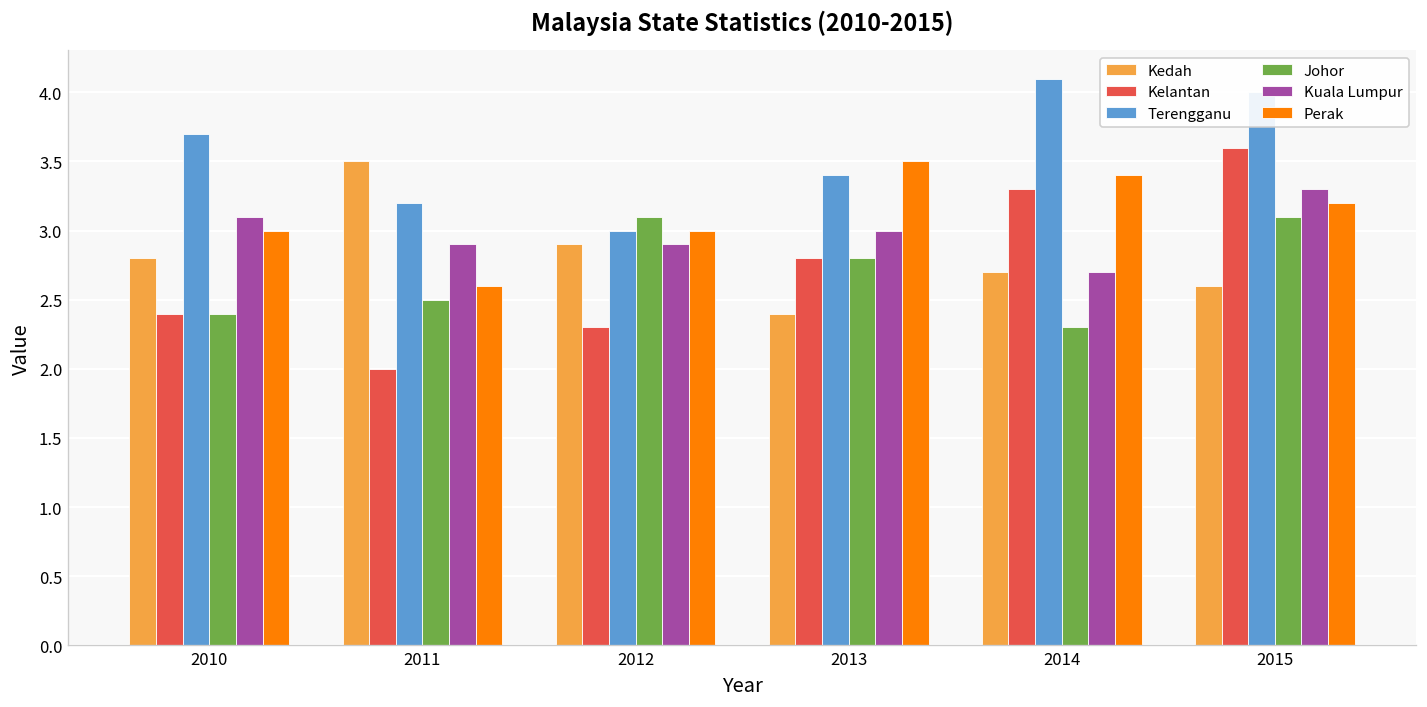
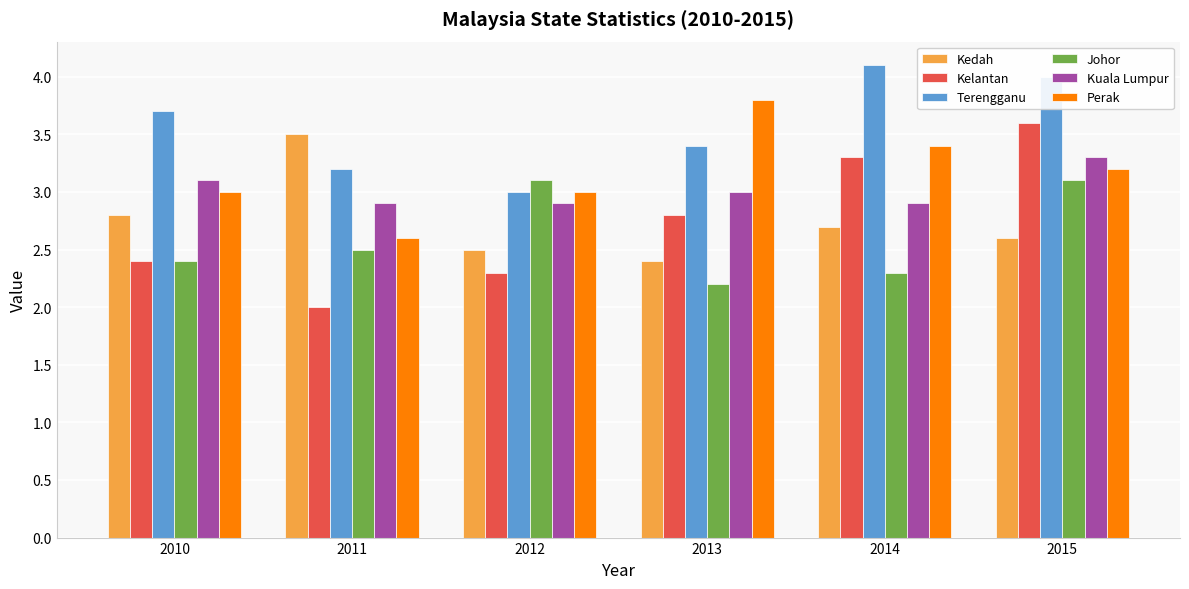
  {
    "Kedah": {
      "2010": 2.8,
      "2011": 3.5,
-     "2012": 2.9,
+     "2012": 2.5,
      "2013": 2.4,
      "2014": 2.7,
      "2015": 2.6
    },
    "Kelantan": {
      "2010": 2.4,
      "2011": 2.0,
      "2012": 2.3,
      "2013": 2.8,
      "2014": 3.3,
      "2015": 3.6
    },
    "Terengganu": {
      "2010": 3.7,
      "2011": 3.2,
      "2012": 3.0,
      "2013": 3.4,
      "2014": 4.1
    },
    "Johor": {
      "2010": 2.4,
      "2011": 2.5,
      "2012": 3.1,
-     "2013": 2.8,
+     "2013": 2.2,
      "2014": 2.3,
      "2015": 3.1
    },
    "Kuala Lumpur": {
      "2010": 3.1,
      "2011": 2.9,
      "2012": 2.9,
      "2013": 3.0,
-     "2014": 2.7,
+     "2014": 2.9,
      "2015": 3.3
    },
    "Perak": {
      "2010": 3.0,
      "2011": 2.6,
      "2012": 3.0,
-     "2013": 3.5,
+     "2013": 3.8,
      "2014": 3.4,
      "2015": 3.2
    }
  }
